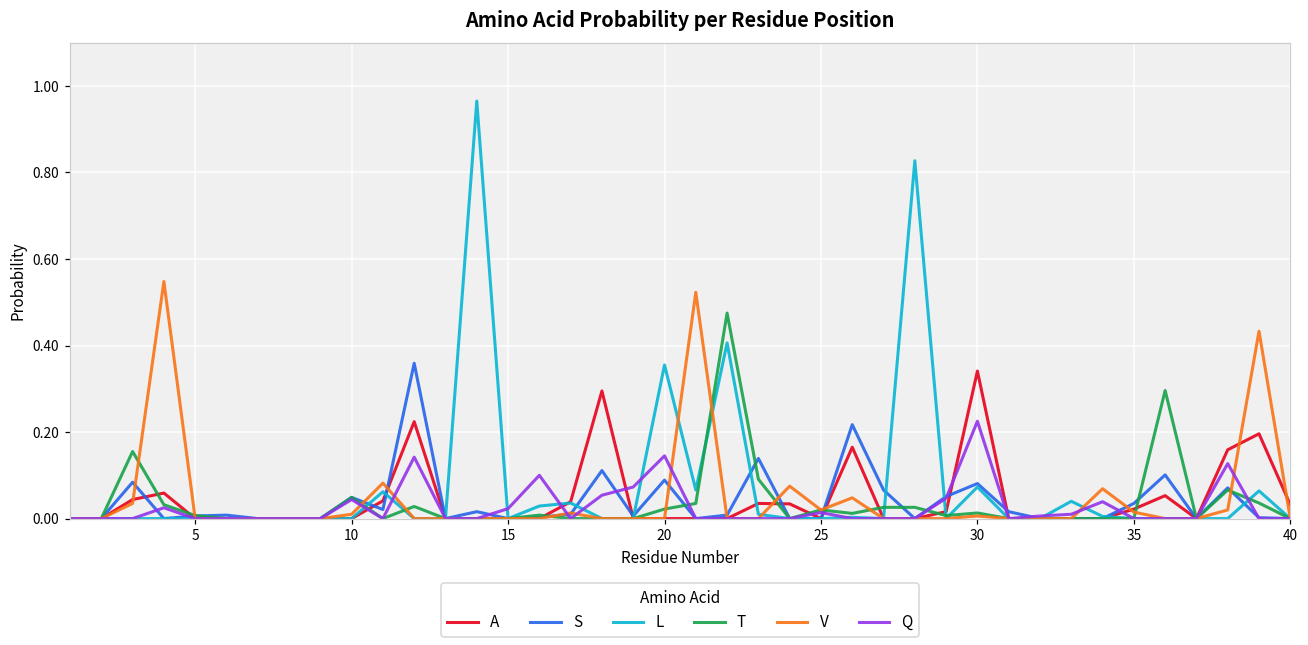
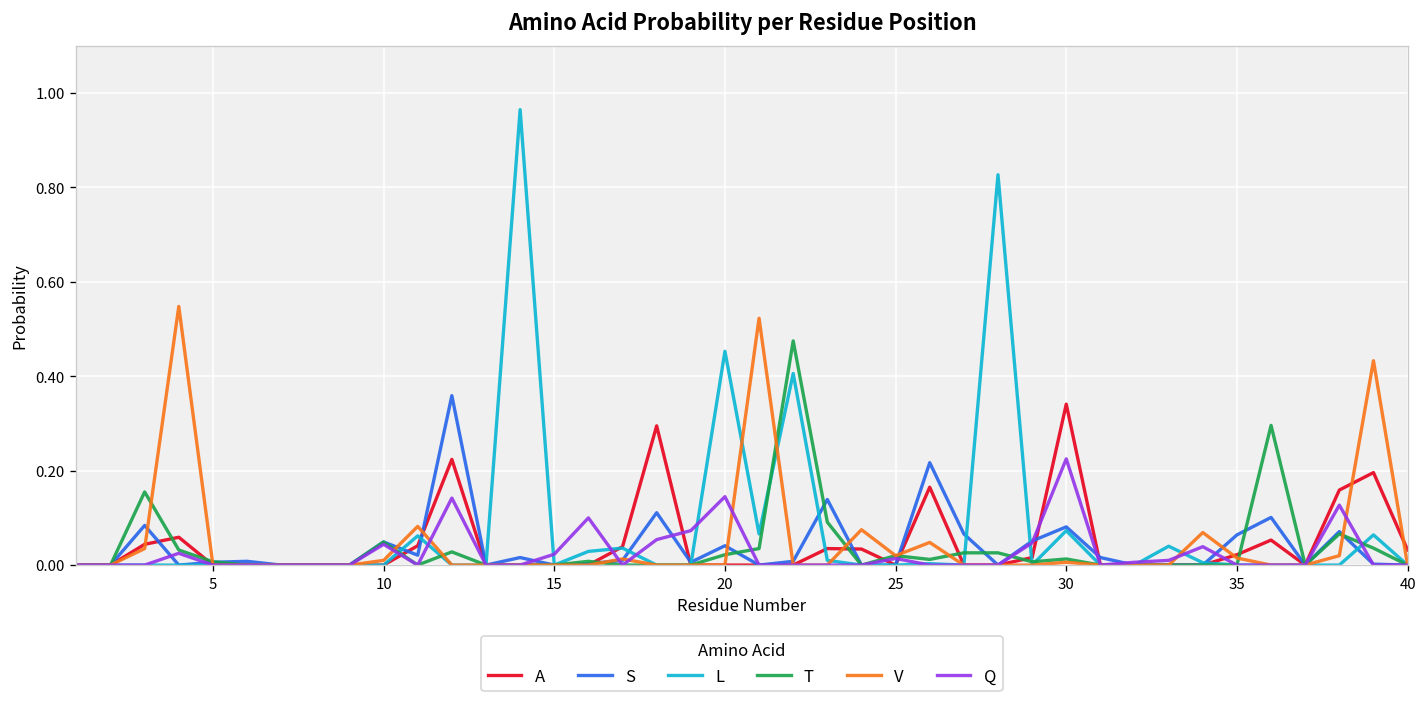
  {
    "A": {
      "30": 0.34,
      "35": 0.02,
      "40": 0.03
    },
    "S": {
-     "20": 0.09,
+     "20": 0.04,
      "30": 0.08,
-     "35": 0.04
+     "35": 0.06
    },
    "L": {
-     "20": 0.36,
+     "20": 0.45,
      "30": 0.07
    },
    "T": {
      "20": 0.02,
      "30": 0.01
    },
    "V": {
      "10": 0.01,
      "30": 0.01,
      "35": 0.02
    },
    "Q": {
      "15": 0.02,
      "20": 0.15,
      "30": 0.23
    }
  }
